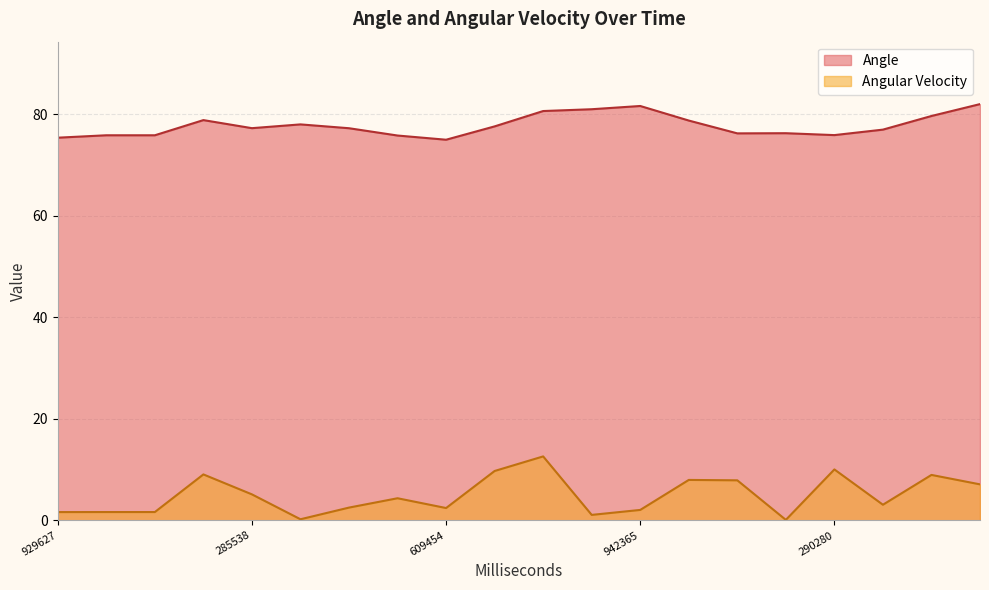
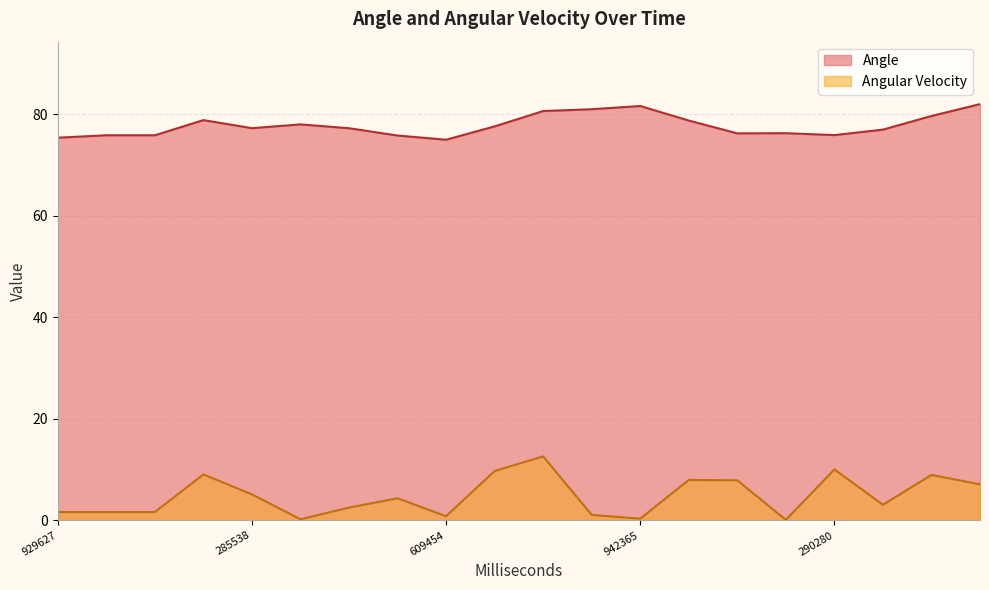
  {
    "Angle": {
      "929627": 75,
      "285538": 77,
      "609454": 75,
      "942365": 82,
      "290280": 76
    },
    "Angular Velocity": {
      "929627": 2,
      "285538": 5,
-     "609454": 2,
-     "942365": 2,
+     "609454": 1,
+     "942365": 0,
      "290280": 10
    }
  }
